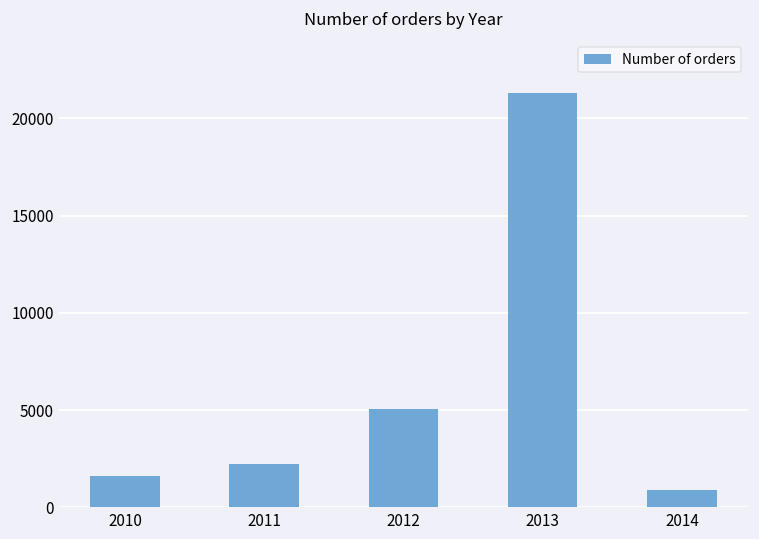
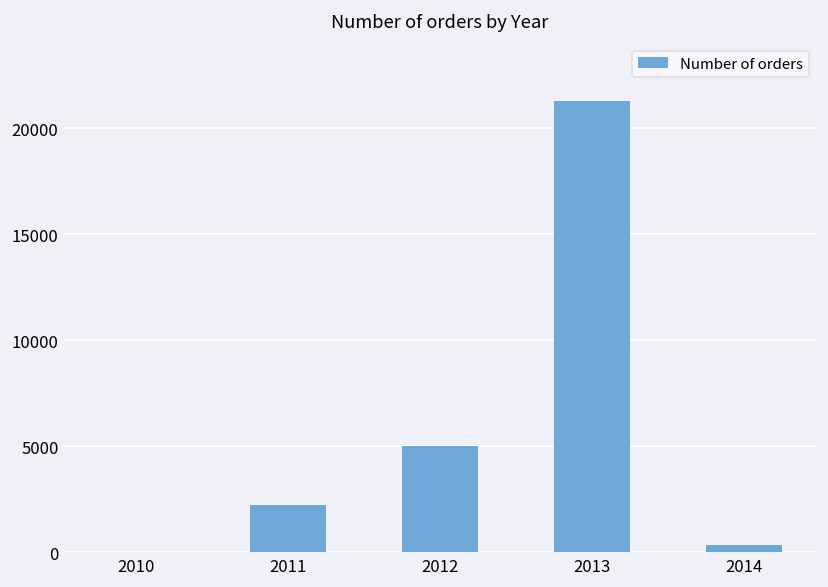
  {
-   "2010": 1600,
+   "2010": 0,
    "2011": 2200,
    "2012": 5000,
    "2013": 21300,
-   "2014": 900
+   "2014": 300
  }
